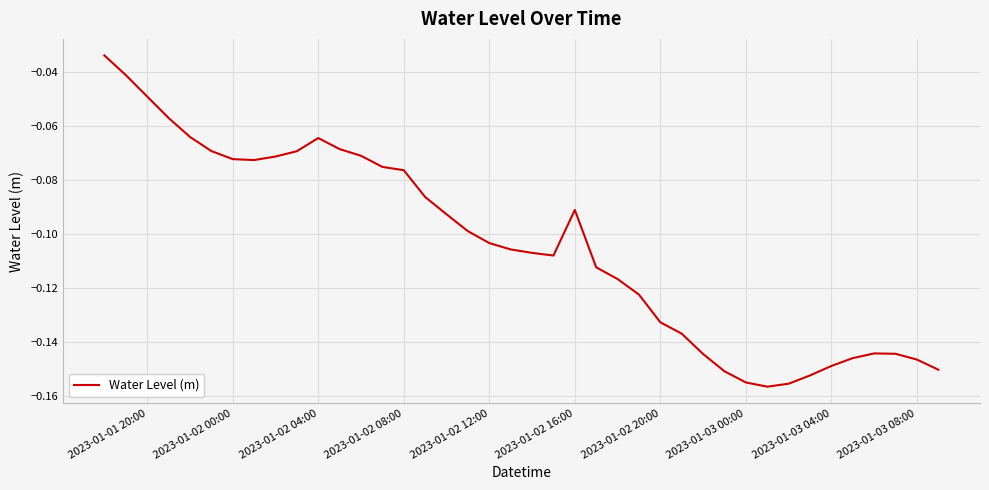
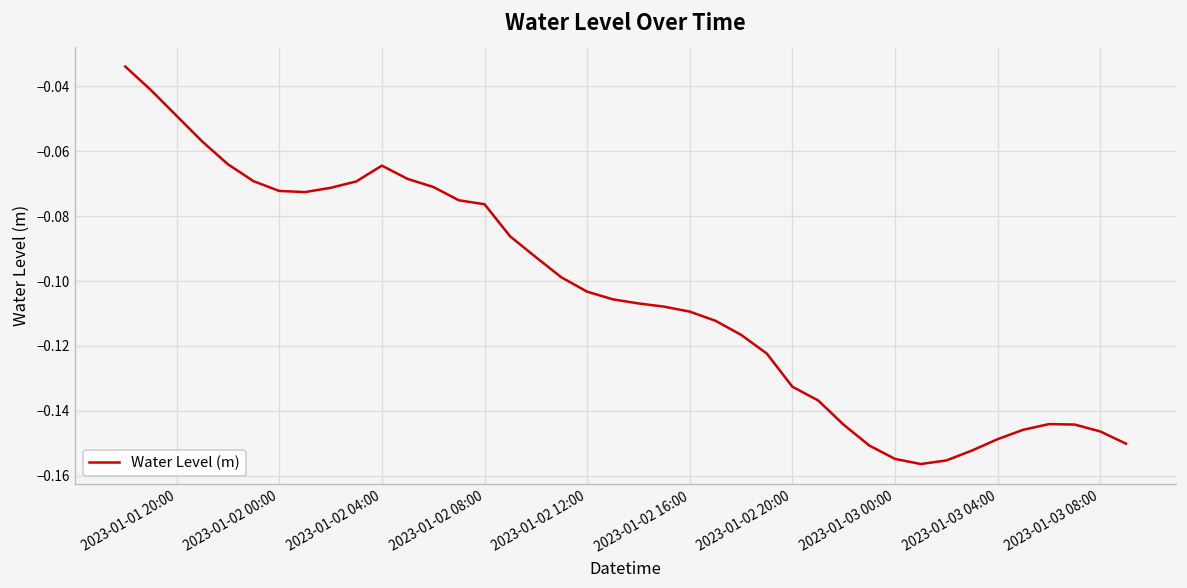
  {
    "2023-01-01 20:00": -0.049,
    "2023-01-02 00:00": -0.072,
    "2023-01-02 04:00": -0.064,
    "2023-01-02 08:00": -0.076,
    "2023-01-02 12:00": -0.103,
-   "2023-01-02 16:00": -0.091,
+   "2023-01-02 16:00": -0.109,
    "2023-01-02 20:00": -0.133,
    "2023-01-03 00:00": -0.155,
    "2023-01-03 04:00": -0.149,
    "2023-01-03 08:00": -0.146
  }
